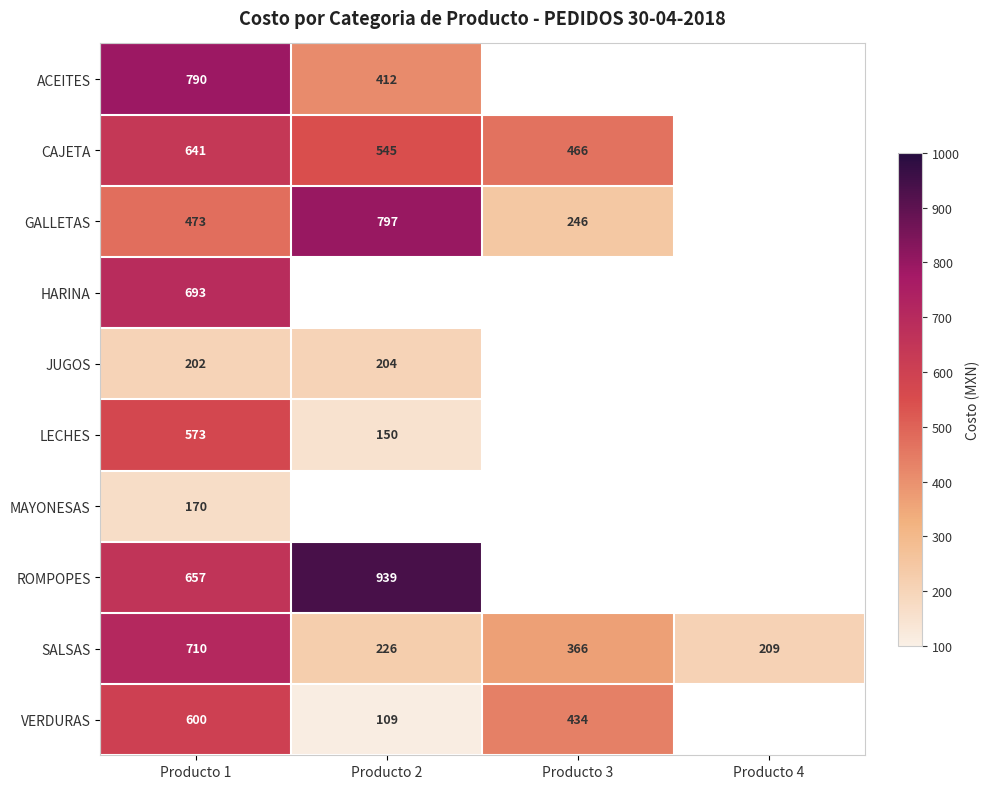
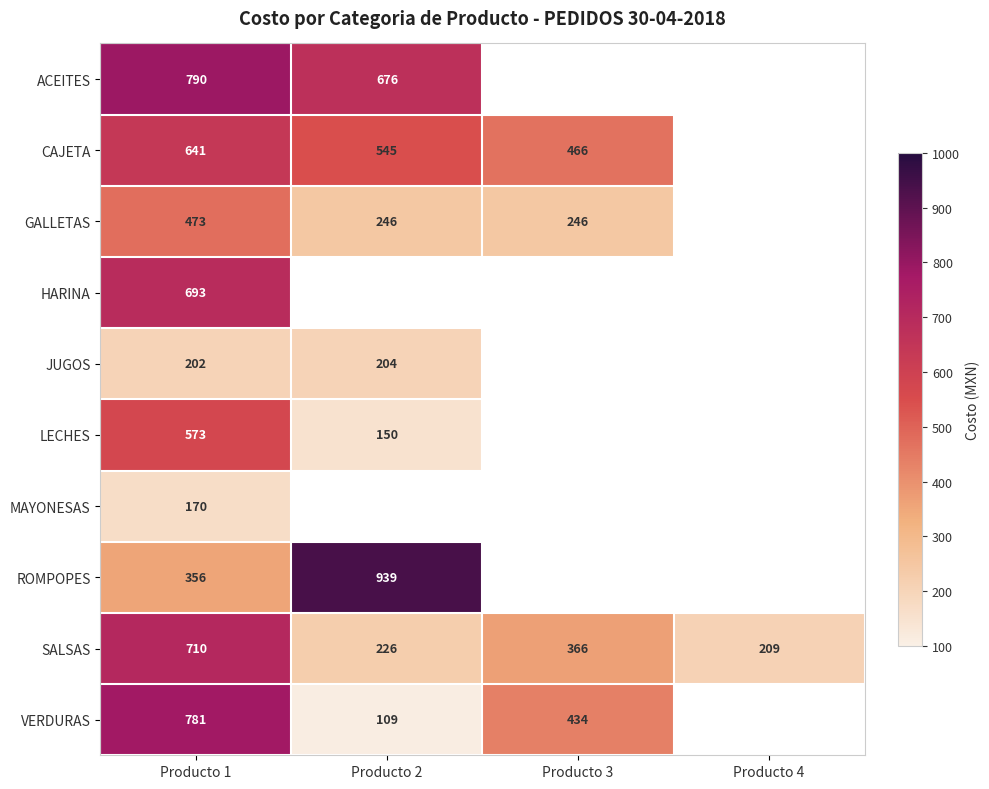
  {
    "ACEITES": {
      "Producto 1": 790,
-     "Producto 2": 412
+     "Producto 2": 676
    },
    "CAJETA": {
      "Producto 1": 641,
      "Producto 2": 545,
      "Producto 3": 466
    },
    "GALLETAS": {
      "Producto 1": 473,
-     "Producto 2": 797,
+     "Producto 2": 246,
      "Producto 3": 246
    },
    "HARINA": {
      "Producto 1": 693
    },
    "JUGOS": {
      "Producto 1": 202,
      "Producto 2": 204
    },
    "LECHES": {
      "Producto 1": 573,
      "Producto 2": 150
    },
    "MAYONESAS": {
      "Producto 1": 170
    },
    "ROMPOPES": {
-     "Producto 1": 657,
+     "Producto 1": 356,
      "Producto 2": 939
    },
    "SALSAS": {
      "Producto 1": 710,
      "Producto 2": 226,
      "Producto 3": 366,
      "Producto 4": 209
    },
    "VERDURAS": {
-     "Producto 1": 600,
+     "Producto 1": 781,
      "Producto 2": 109,
      "Producto 3": 434
    }
  }
